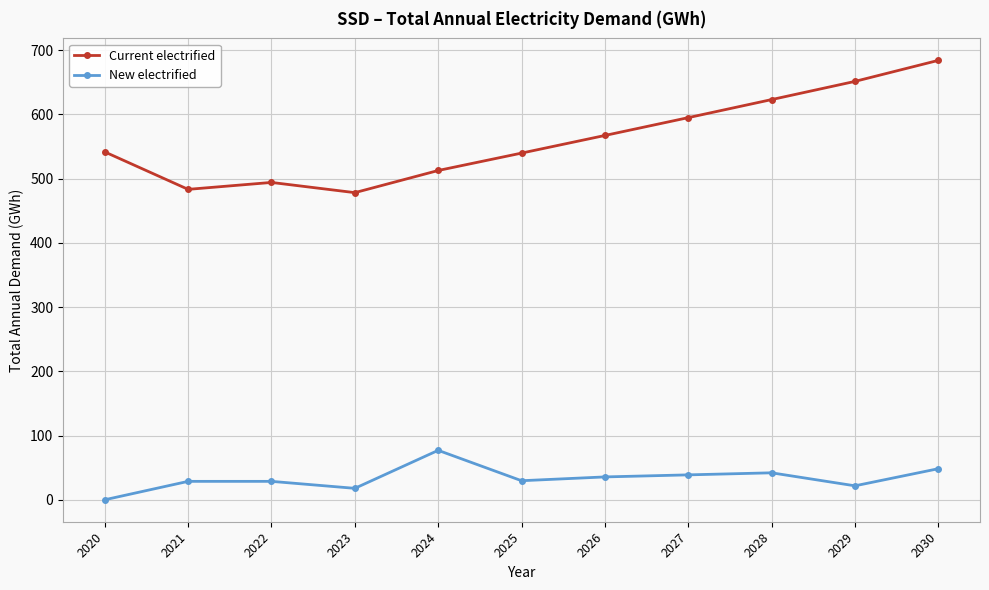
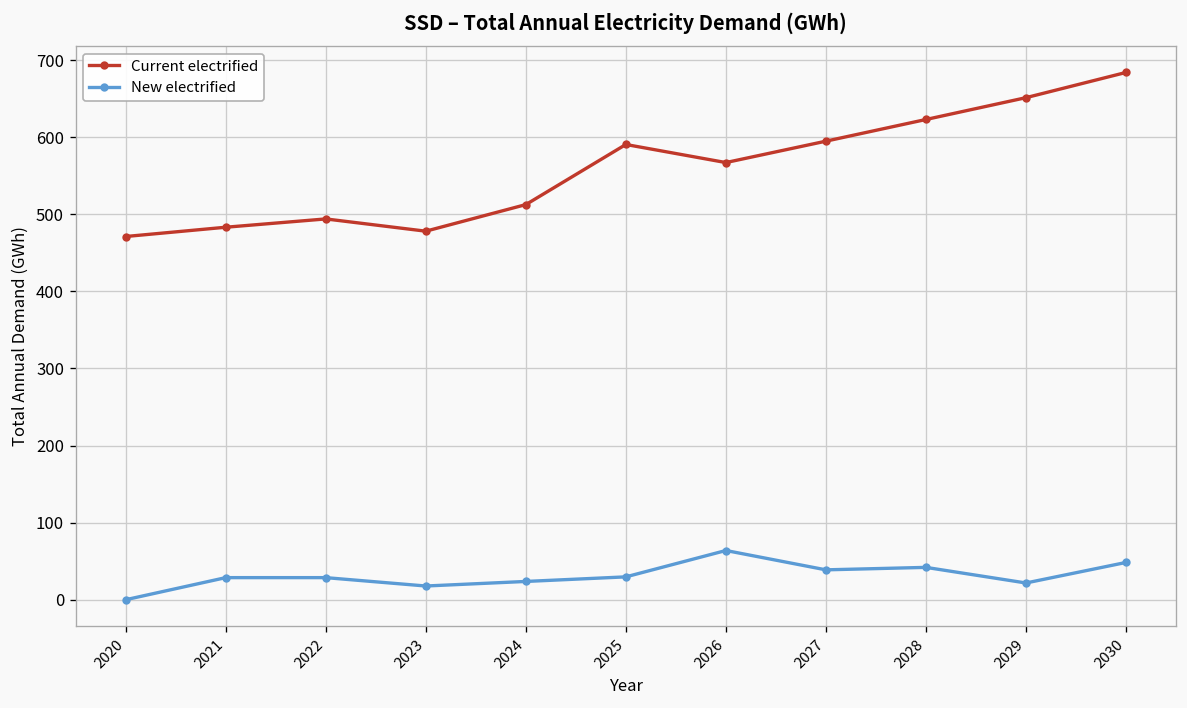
  {
    "Current electrified": {
-     "2020": 540,
+     "2020": 470,
      "2021": 480,
      "2022": 490,
      "2023": 480,
      "2024": 510,
-     "2025": 540,
+     "2025": 590,
      "2026": 570,
      "2027": 590,
      "2028": 620,
      "2029": 650,
      "2030": 680
    },
    "New electrified": {
      "2020": 0,
      "2021": 30,
      "2022": 30,
      "2023": 20,
-     "2024": 80,
+     "2024": 20,
      "2025": 30,
-     "2026": 40,
+     "2026": 60,
      "2027": 40,
      "2028": 40,
      "2029": 20,
      "2030": 50
    }
  }
